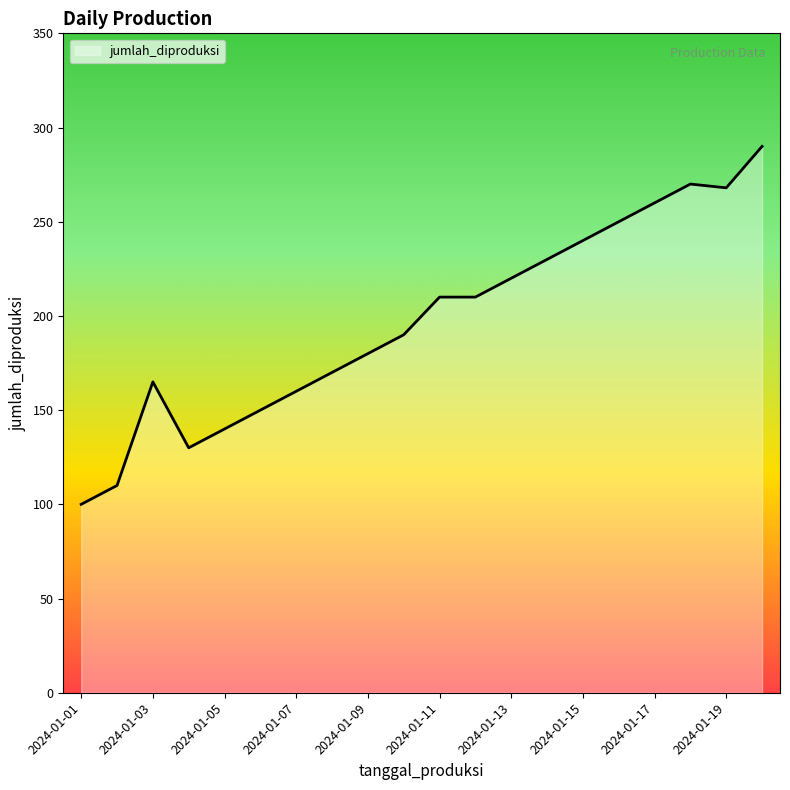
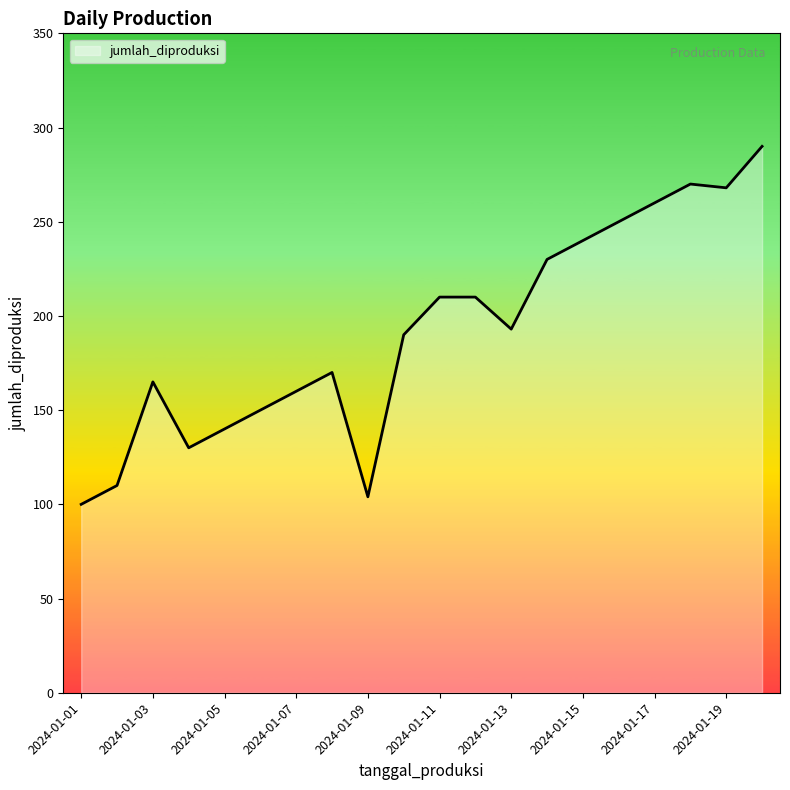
  {
    "2024-01-01": 100,
    "2024-01-03": 165,
    "2024-01-05": 140,
    "2024-01-07": 160,
-   "2024-01-09": 180,
+   "2024-01-09": 104,
    "2024-01-11": 210,
-   "2024-01-13": 220,
+   "2024-01-13": 193,
    "2024-01-15": 240,
    "2024-01-17": 260,
    "2024-01-19": 268
  }
